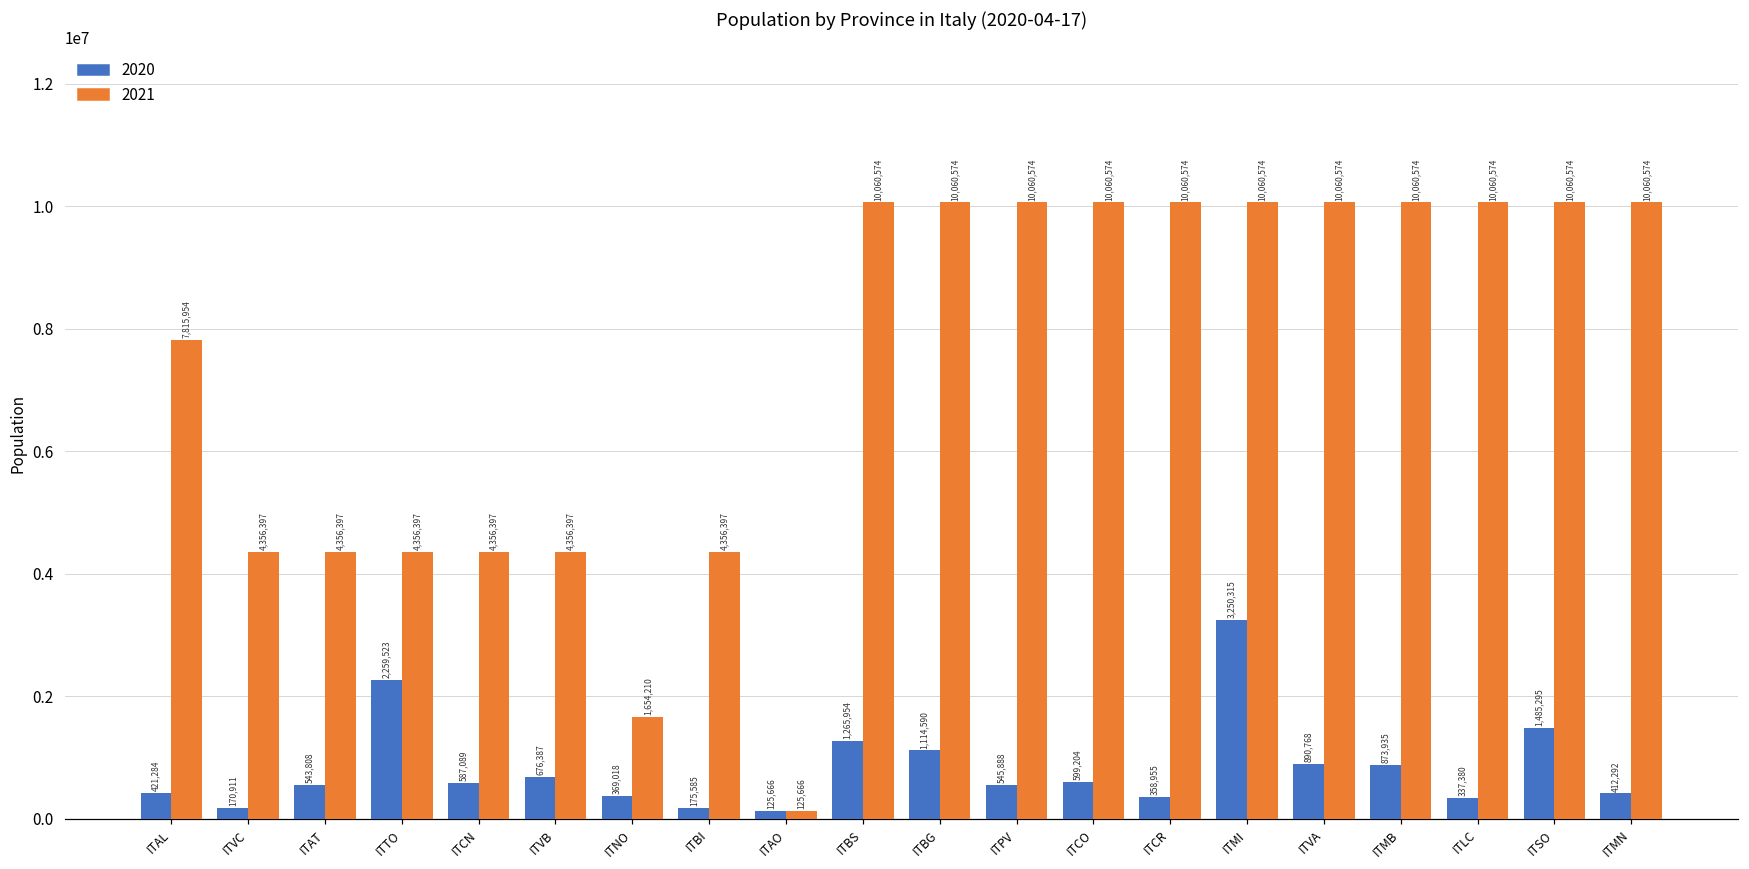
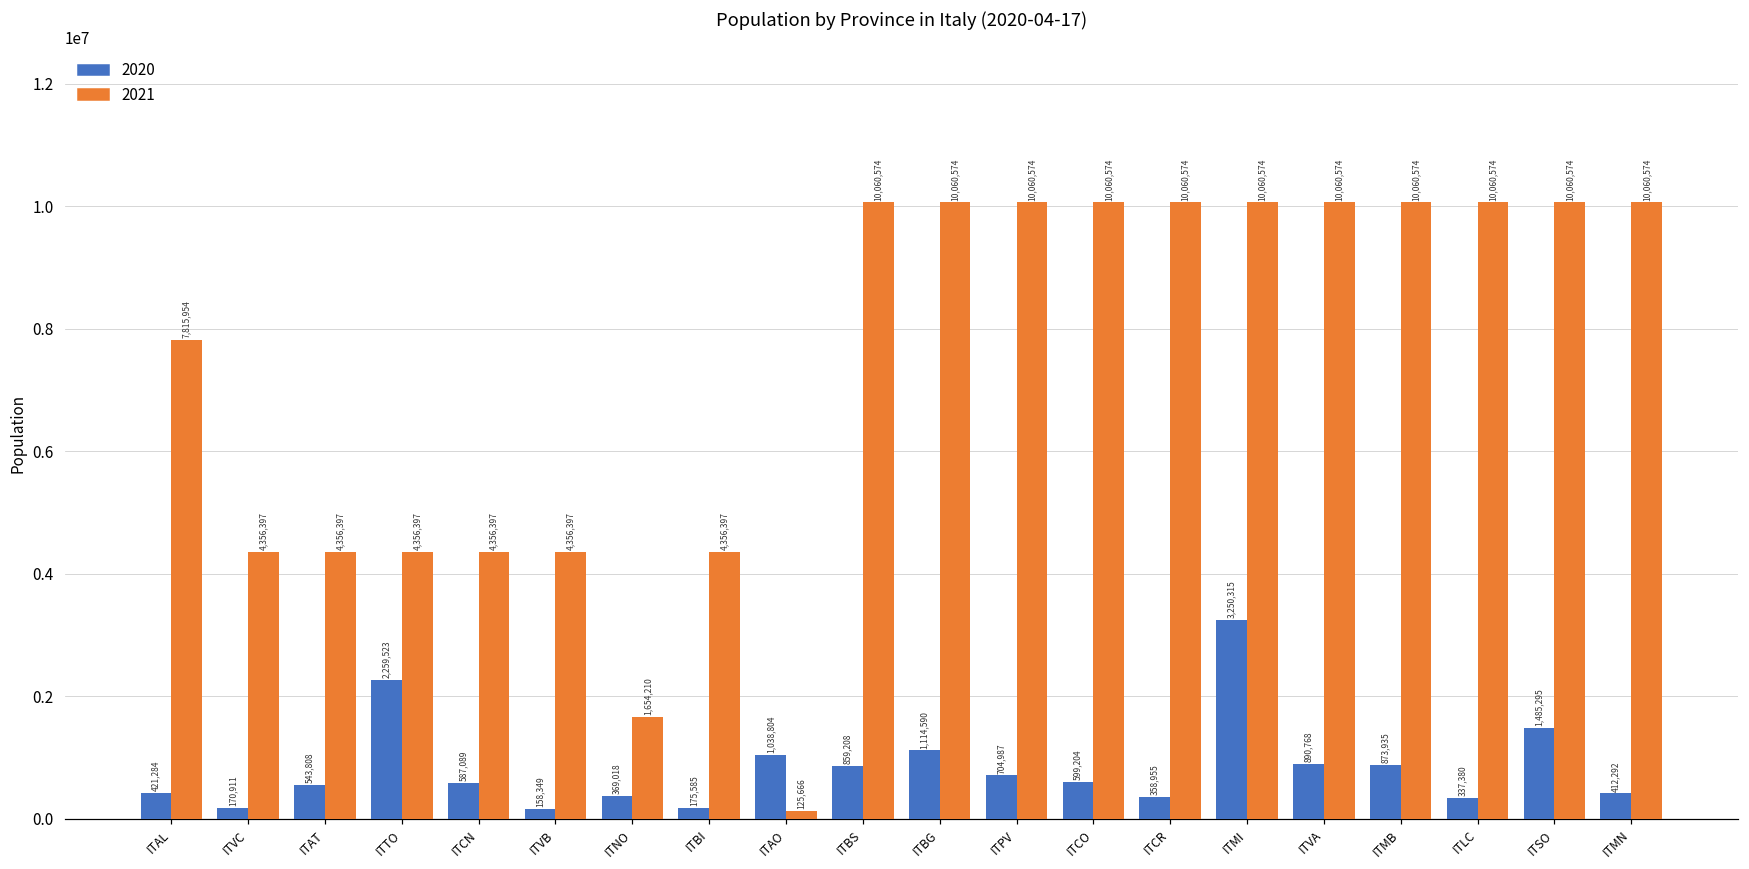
  {
    "2020": {
      "ITAL": "421,284",
      "ITVC": "170,911",
      "ITAT": "543,808",
      "ITTO": "2,259,523",
      "ITCN": "587,089",
-     "ITVB": "676,387",
+     "ITVB": "158,349",
      "ITNO": "369,018",
      "ITBI": "175,585",
-     "ITAO": "125,666",
-     "ITBS": "1,265,954",
+     "ITAO": "1,038,804",
+     "ITBS": "859,208",
      "ITBG": "1,114,590",
-     "ITPV": "545,888",
+     "ITPV": "704,987",
      "ITCO": "599,204",
      "ITCR": "358,955",
      "ITMI": "3,250,315",
      "ITVA": "890,768",
      "ITMB": "873,935",
      "ITLC": "337,380",
      "ITSO": "1,485,295",
      "ITMN": "412,292"
    },
    "2021": {
      "ITAL": "7,815,954",
      "ITVC": "4,356,397",
      "ITAT": "4,356,397",
      "ITTO": "4,356,397",
      "ITCN": "4,356,397",
      "ITVB": "4,356,397",
      "ITNO": "1,654,210",
      "ITBI": "4,356,397",
      "ITAO": "125,666",
      "ITBS": "10,060,574",
      "ITBG": "10,060,574",
      "ITPV": "10,060,574",
      "ITCO": "10,060,574",
      "ITCR": "10,060,574",
      "ITMI": "10,060,574",
      "ITVA": "10,060,574",
      "ITMB": "10,060,574",
      "ITLC": "10,060,574",
      "ITSO": "10,060,574",
      "ITMN": "10,060,574"
    }
  }
